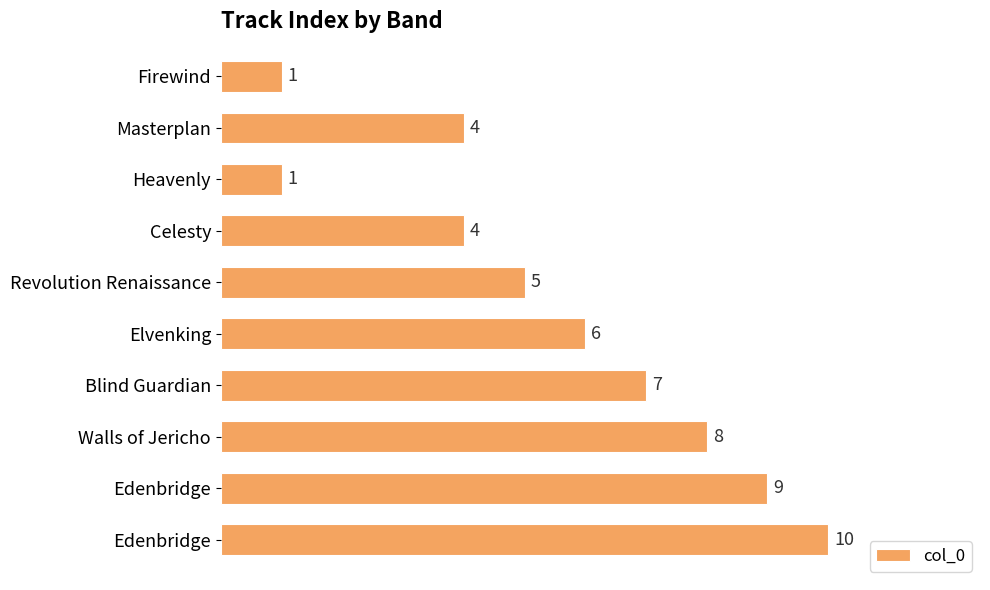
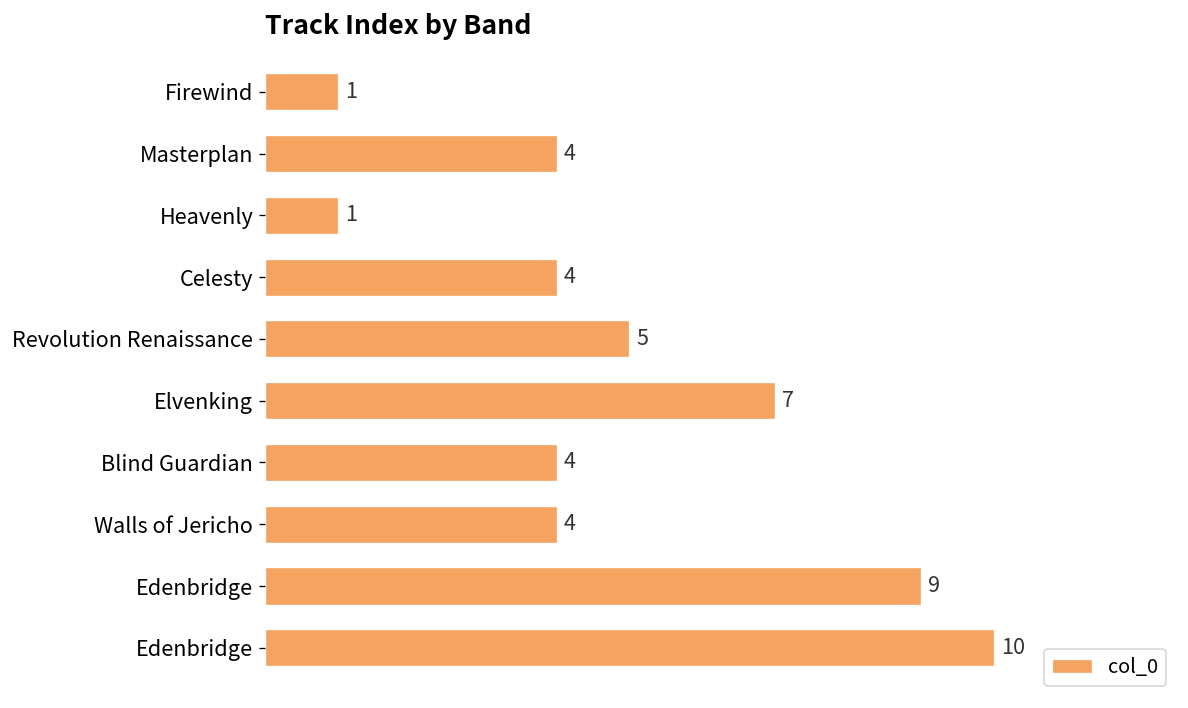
  {
    "Firewind": 1,
    "Masterplan": 4,
    "Heavenly": 1,
    "Celesty": 4,
    "Revolution Renaissance": 5,
-   "Elvenking": 6,
-   "Blind Guardian": 7,
-   "Walls of Jericho": 8
+   "Elvenking": 7,
+   "Blind Guardian": 4,
+   "Walls of Jericho": 4
  }
